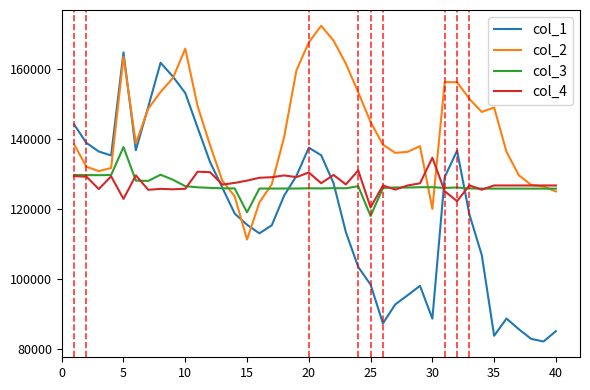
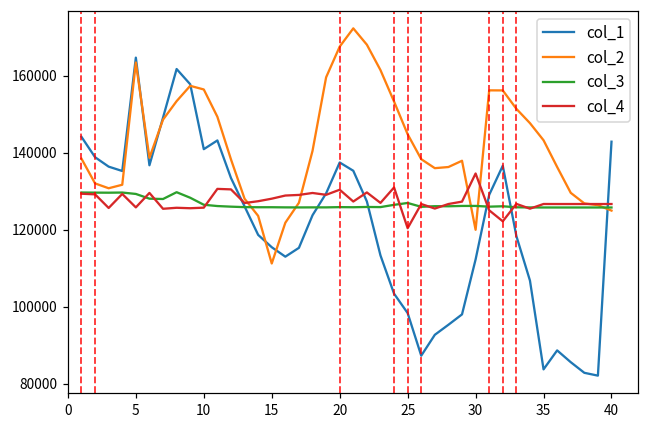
  {
    "col_1": {
      "5": 165000,
-     "10": 153000,
+     "10": 141000,
      "15": 115000,
      "20": 137000,
      "25": 98000,
-     "30": 89000,
+     "30": 112000,
      "35": 84000,
-     "40": 85000
+     "40": 143000
    },
    "col_2": {
      "5": 163000,
-     "10": 166000,
+     "10": 156000,
      "15": 111000,
      "20": 168000,
      "25": 145000,
      "30": 120000,
-     "35": 149000,
+     "35": 143000,
      "40": 125000
    },
    "col_3": {
-     "5": 138000,
+     "5": 129000,
      "10": 126000,
-     "15": 119000,
+     "15": 126000,
      "20": 126000,
-     "25": 118000,
+     "25": 127000,
      "30": 126000,
      "35": 126000,
      "40": 126000
    },
    "col_4": {
-     "5": 123000,
+     "5": 126000,
      "10": 126000,
      "15": 128000,
      "20": 130000,
      "25": 120000,
      "30": 135000,
      "35": 127000,
      "40": 127000
    }
  }
